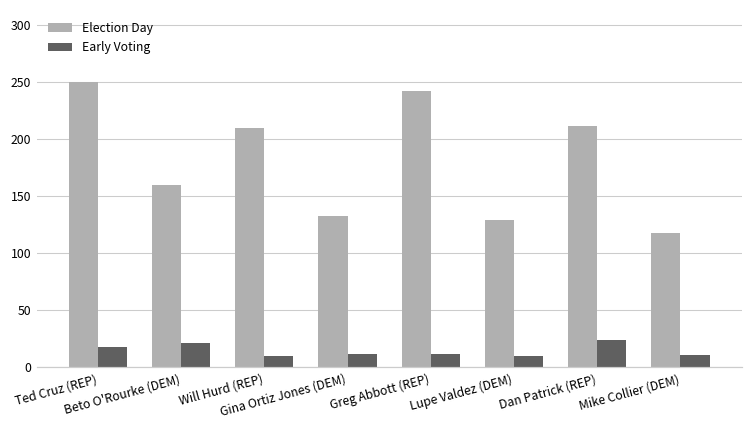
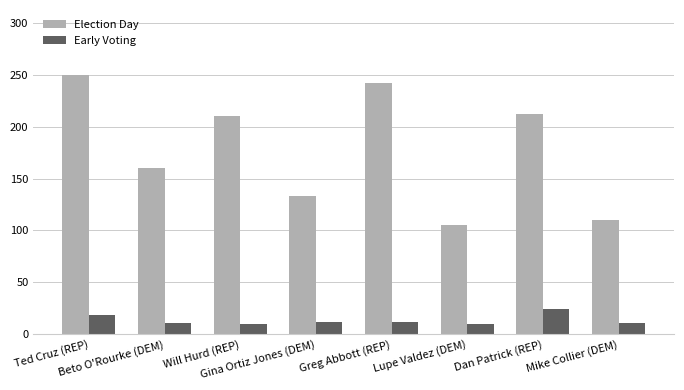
  {
    "Election Day": {
      "Ted Cruz (REP)": 250,
      "Beto O'Rourke (DEM)": 160,
      "Will Hurd (REP)": 210,
      "Gina Ortiz Jones (DEM)": 133,
      "Greg Abbott (REP)": 242,
-     "Lupe Valdez (DEM)": 129,
+     "Lupe Valdez (DEM)": 105,
      "Dan Patrick (REP)": 212,
-     "Mike Collier (DEM)": 118
+     "Mike Collier (DEM)": 110
    },
    "Early Voting": {
      "Ted Cruz (REP)": 18,
-     "Beto O'Rourke (DEM)": 21,
+     "Beto O'Rourke (DEM)": 11,
      "Will Hurd (REP)": 10,
      "Gina Ortiz Jones (DEM)": 12,
      "Greg Abbott (REP)": 12,
      "Lupe Valdez (DEM)": 10,
      "Dan Patrick (REP)": 24,
      "Mike Collier (DEM)": 11
    }
  }
